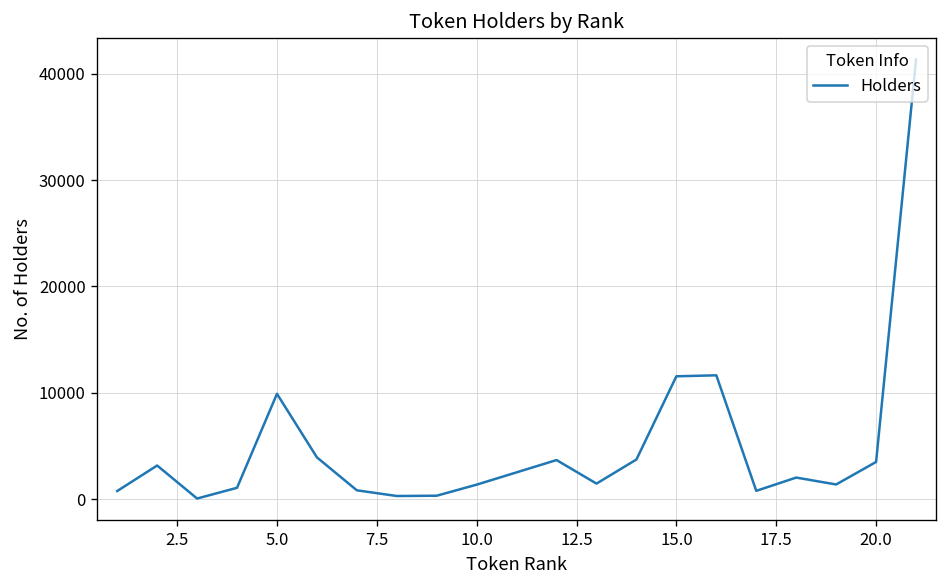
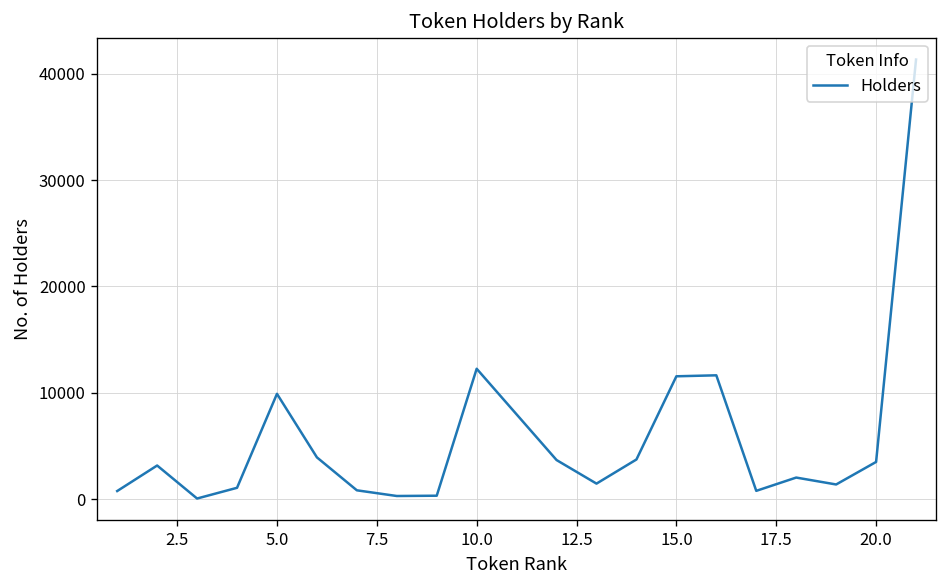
  {
    "5.0": 10000,
-   "10.0": 1000,
+   "10.0": 12000,
    "15.0": 12000,
    "20.0": 3000
  }
